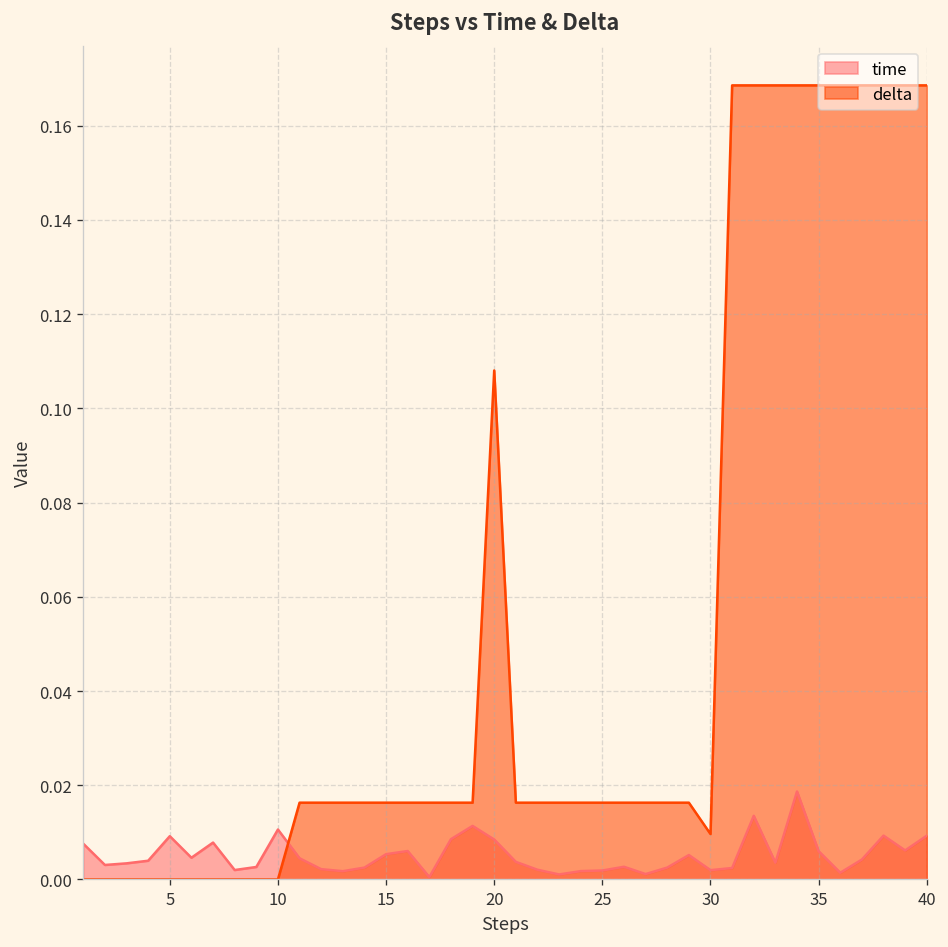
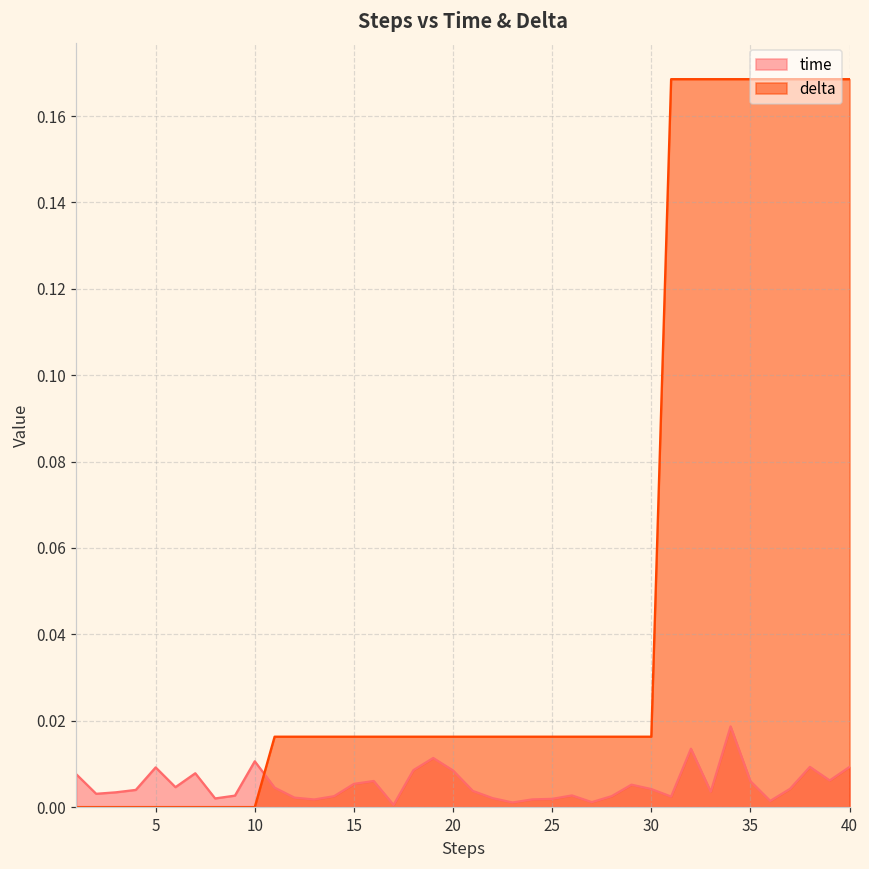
  {
    "time": {
      "5": 0.009,
      "10": 0.011,
      "15": 0.005,
      "20": 0.008,
      "25": 0.002,
-     "30": 0.002,
+     "30": 0.004,
      "35": 0.006,
      "40": 0.009
    },
    "delta": {
      "5": 0.000,
      "10": 0.000,
      "15": 0.016,
-     "20": 0.108,
+     "20": 0.016,
      "25": 0.016,
-     "30": 0.010,
+     "30": 0.016,
      "40": 0.169
    }
  }
